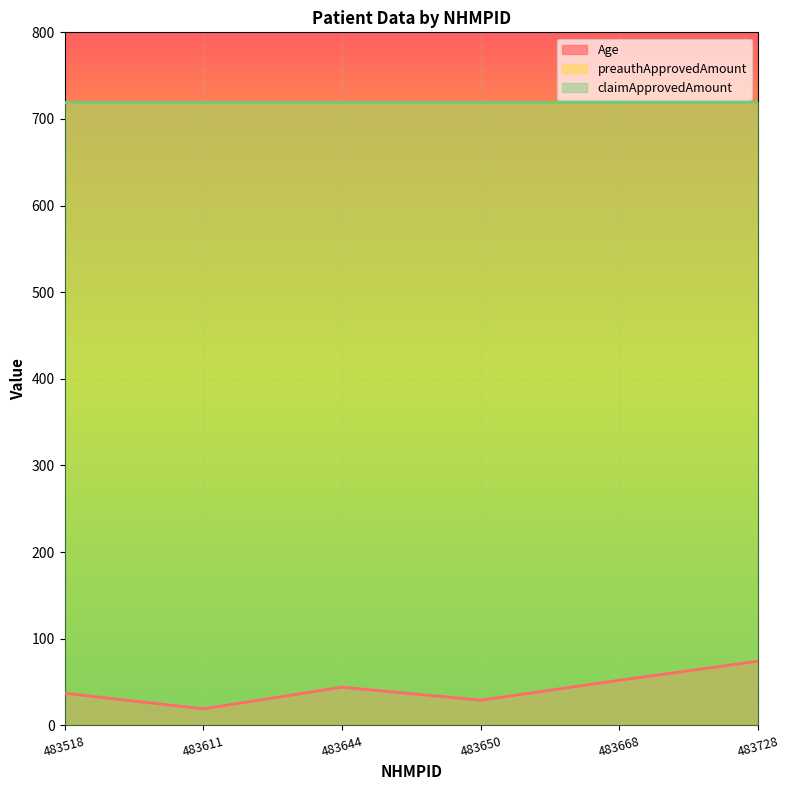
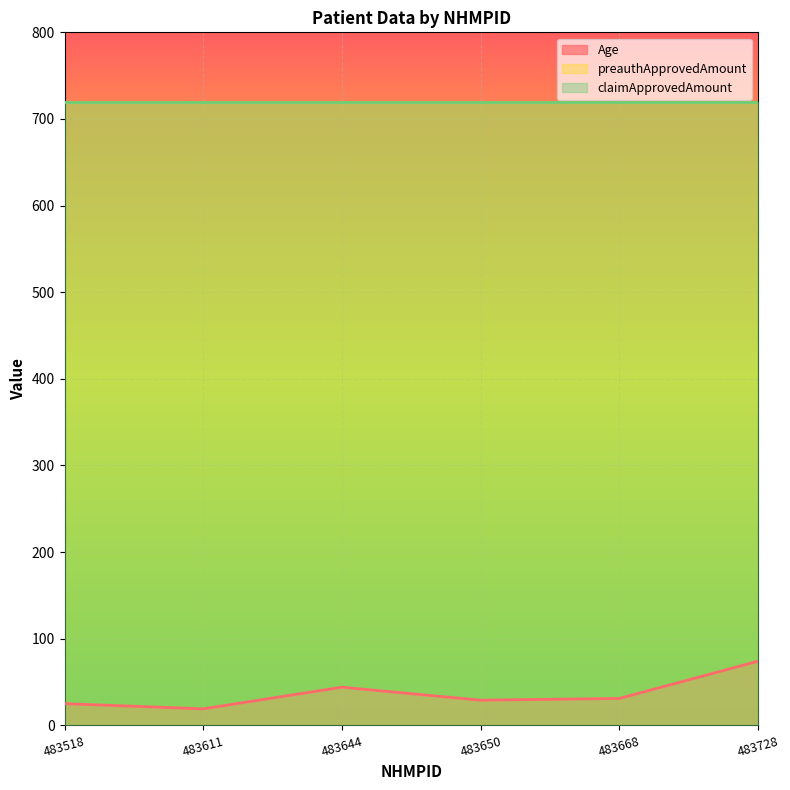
  {
    "Age": {
-     "483518": 40,
+     "483518": 30,
      "483611": 20,
      "483644": 40,
      "483650": 30,
-     "483668": 50,
+     "483668": 30,
      "483728": 70
    },
    "claimApprovedAmount": {
      "483518": 720,
      "483611": 720,
      "483644": 720,
      "483650": 720,
      "483668": 720,
      "483728": 720
    }
  }
